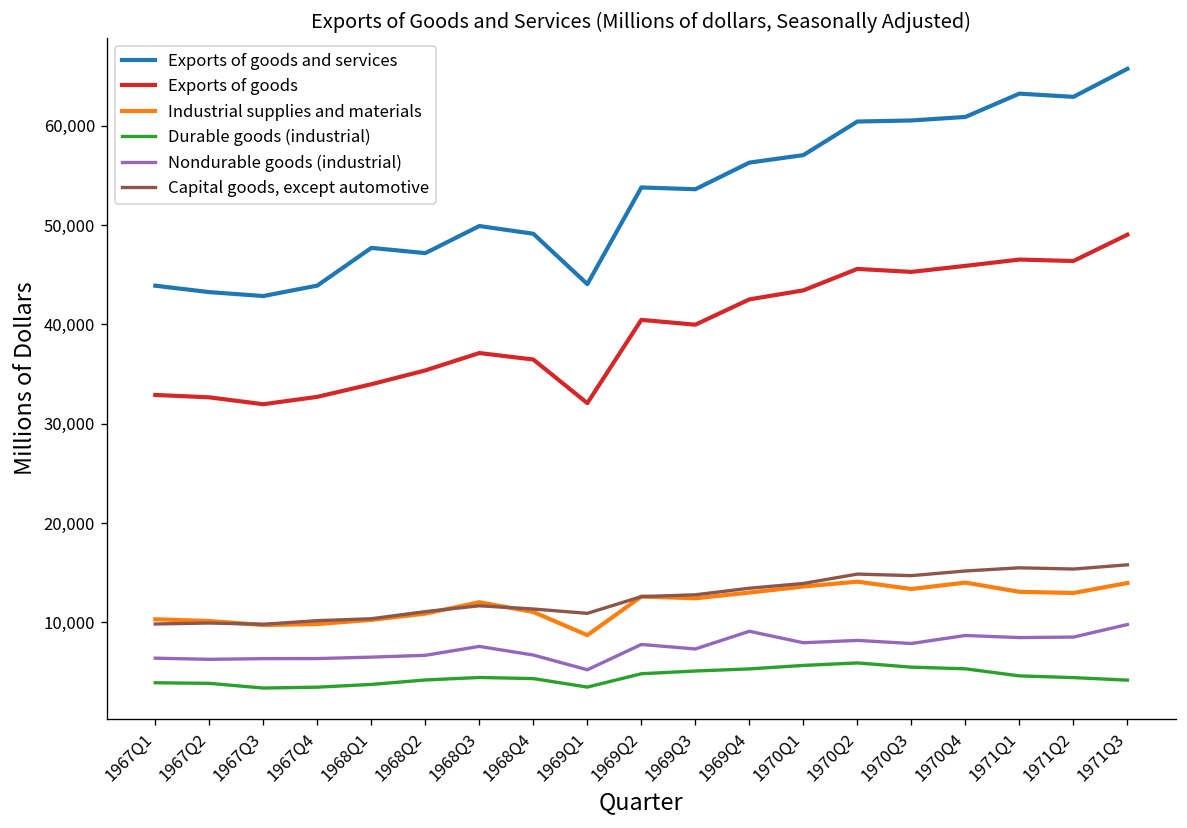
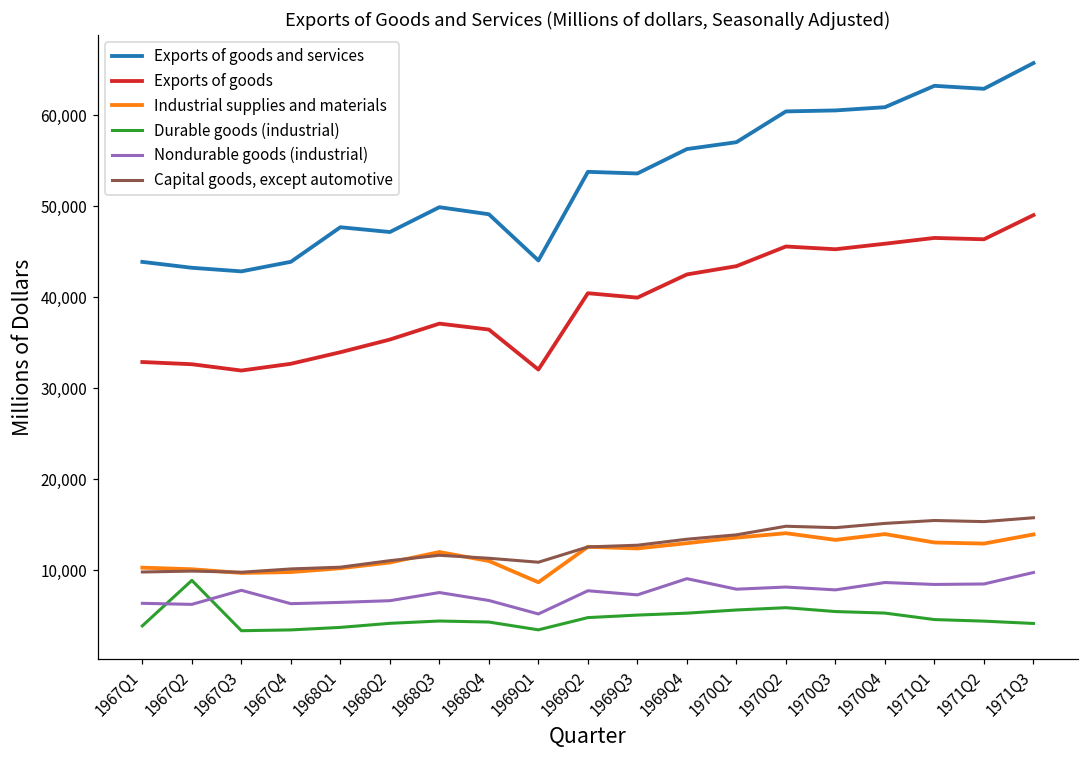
  {
    "Exports of goods and services": {
      "1967Q1": "44,000",
      "1967Q2": "43,000",
      "1967Q3": "43,000",
      "1967Q4": "44,000",
      "1968Q1": "48,000",
      "1968Q2": "47,000",
      "1968Q3": "50,000",
      "1968Q4": "49,000",
      "1969Q1": "44,000",
      "1969Q2": "54,000",
      "1969Q3": "54,000",
      "1969Q4": "56,000",
      "1970Q1": "57,000",
      "1970Q2": "60,000",
      "1970Q3": "61,000",
      "1970Q4": "61,000",
      "1971Q1": "63,000",
      "1971Q2": "63,000",
      "1971Q3": "66,000"
    },
    "Exports of goods": {
      "1967Q1": "33,000",
      "1967Q2": "33,000",
      "1967Q3": "32,000",
      "1967Q4": "33,000",
      "1968Q1": "34,000",
      "1968Q2": "35,000",
      "1968Q3": "37,000",
      "1968Q4": "36,000",
      "1969Q1": "32,000",
      "1969Q2": "40,000",
      "1969Q3": "40,000",
      "1969Q4": "43,000",
      "1970Q1": "43,000",
      "1970Q2": "46,000",
      "1970Q3": "45,000",
      "1970Q4": "46,000",
      "1971Q1": "47,000",
      "1971Q2": "46,000",
      "1971Q3": "49,000"
    },
    "Industrial supplies and materials": {
      "1967Q1": "10,000",
      "1967Q4": "10,000",
      "1968Q3": "12,000",
      "1969Q1": "9,000",
      "1969Q3": "12,000",
      "1969Q4": "13,000",
      "1970Q1": "14,000",
      "1970Q2": "14,000",
      "1970Q3": "13,000",
      "1970Q4": "14,000",
      "1971Q1": "13,000",
      "1971Q2": "13,000",
      "1971Q3": "14,000"
    },
    "Durable goods (industrial)": {
      "1967Q1": "4,000",
-     "1967Q2": "4,000",
+     "1967Q2": "9,000",
      "1967Q3": "3,000",
      "1967Q4": "3,000",
      "1968Q1": "4,000",
      "1968Q2": "4,000",
      "1968Q3": "4,000",
      "1968Q4": "4,000",
      "1969Q1": "3,000",
      "1969Q2": "5,000",
      "1969Q3": "5,000",
      "1969Q4": "5,000",
      "1970Q1": "6,000",
      "1970Q2": "6,000",
      "1970Q3": "5,000",
      "1970Q4": "5,000",
      "1971Q1": "5,000",
      "1971Q2": "4,000",
      "1971Q3": "4,000"
    },
    "Nondurable goods (industrial)": {
      "1967Q1": "6,000",
      "1967Q2": "6,000",
-     "1967Q3": "6,000",
+     "1967Q3": "8,000",
      "1967Q4": "6,000",
      "1968Q1": "6,000",
      "1968Q2": "7,000",
      "1968Q3": "8,000",
      "1968Q4": "7,000",
      "1969Q1": "5,000",
      "1969Q2": "8,000",
      "1969Q3": "7,000",
      "1969Q4": "9,000",
      "1970Q1": "8,000",
      "1970Q2": "8,000",
      "1970Q3": "8,000",
      "1970Q4": "9,000",
      "1971Q1": "8,000",
      "1971Q2": "9,000",
      "1971Q3": "10,000"
    },
    "Capital goods, except automotive": {
      "1967Q1": "10,000",
      "1967Q4": "10,000",
      "1968Q3": "12,000",
      "1969Q1": "11,000",
      "1969Q3": "13,000",
      "1969Q4": "13,000",
      "1970Q1": "14,000",
      "1970Q2": "15,000",
      "1970Q3": "15,000",
      "1970Q4": "15,000",
      "1971Q1": "15,000",
      "1971Q2": "15,000",
      "1971Q3": "16,000"
    }
  }
